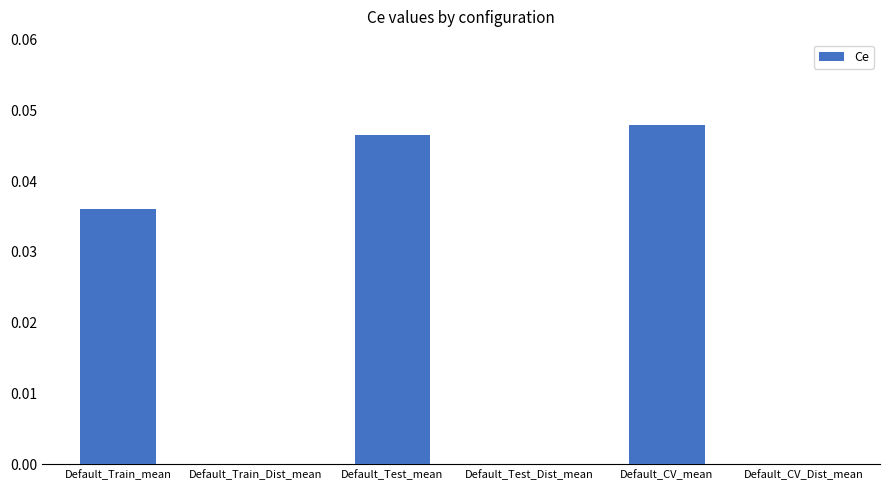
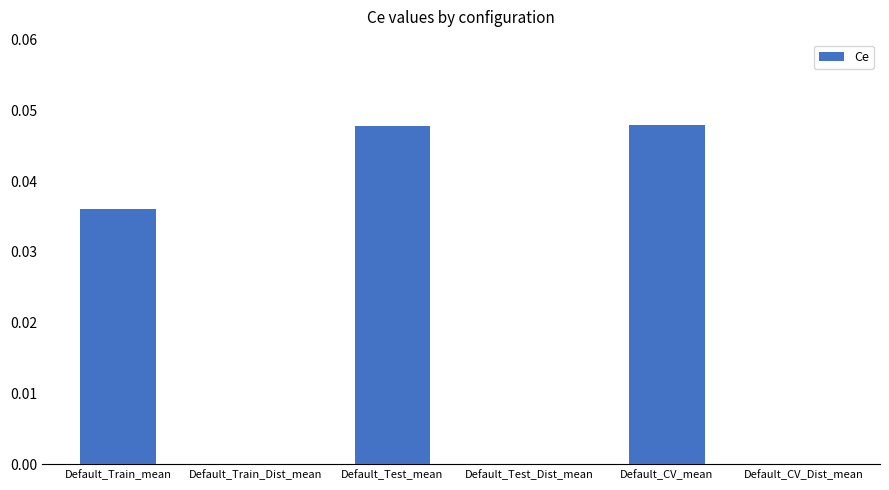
  {
    "Default_Train_mean": 0.036,
    "Default_Train_Dist_mean": 0.000,
-   "Default_Test_mean": 0.047,
+   "Default_Test_mean": 0.048,
    "Default_Test_Dist_mean": 0.000,
    "Default_CV_mean": 0.048,
    "Default_CV_Dist_mean": 0.000
  }
